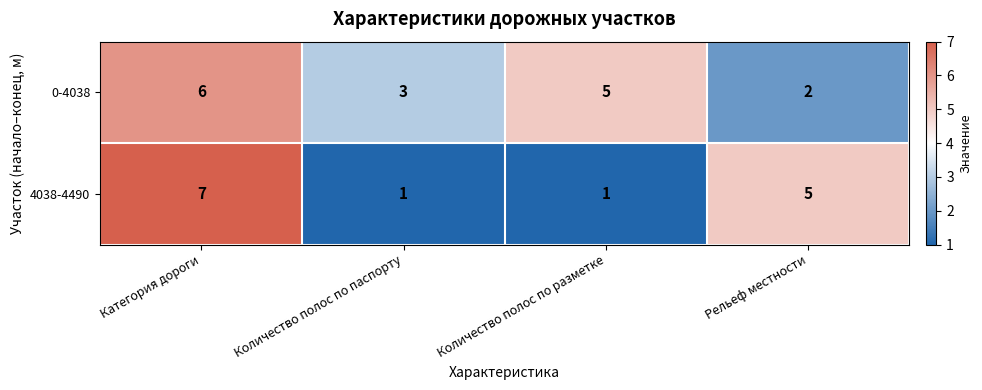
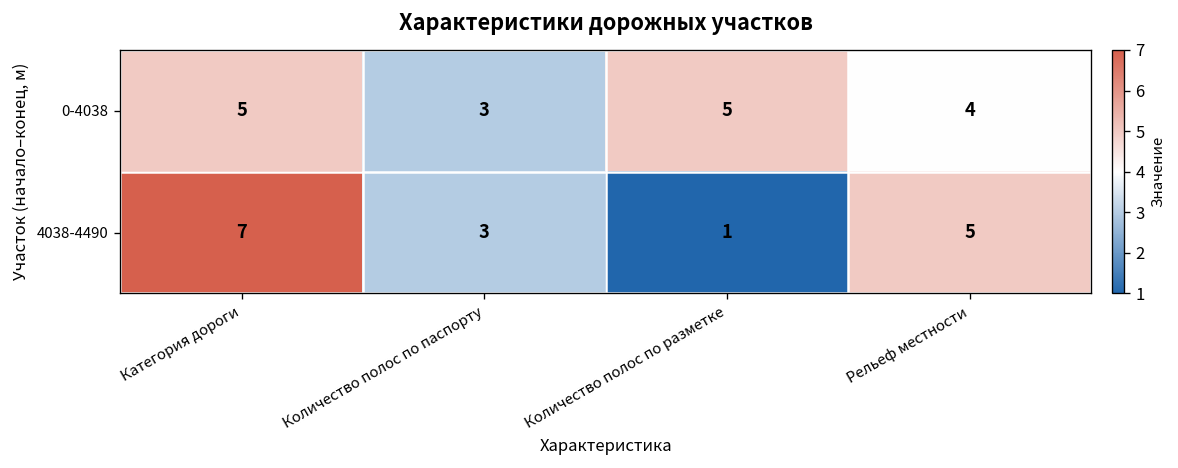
  {
    "0-4038": {
-     "Категория дороги": 6,
+     "Категория дороги": 5,
      "Количество полос по паспорту": 3,
      "Количество полос по разметке": 5,
-     "Рельеф местности": 2
+     "Рельеф местности": 4
    },
    "4038-4490": {
      "Категория дороги": 7,
-     "Количество полос по паспорту": 1,
+     "Количество полос по паспорту": 3,
      "Количество полос по разметке": 1,
      "Рельеф местности": 5
    }
  }
